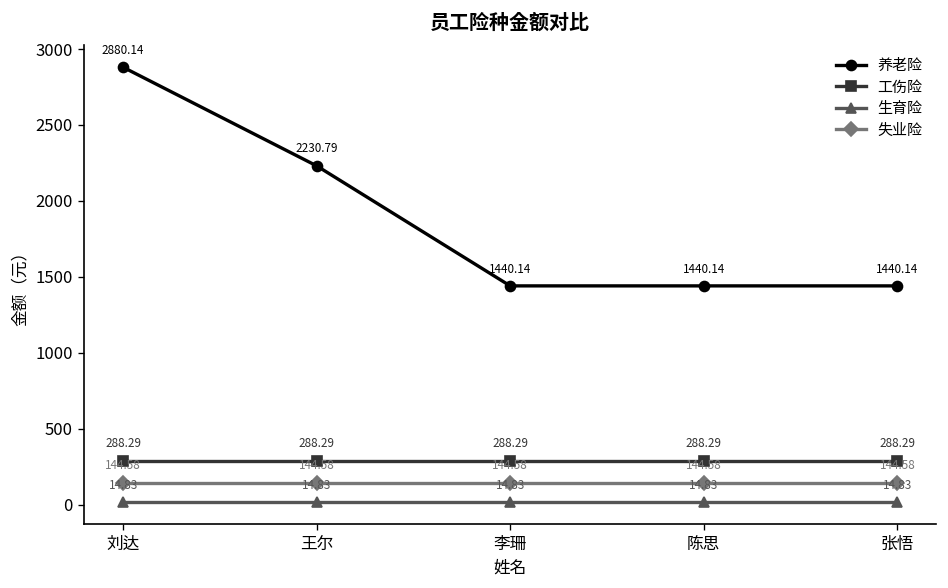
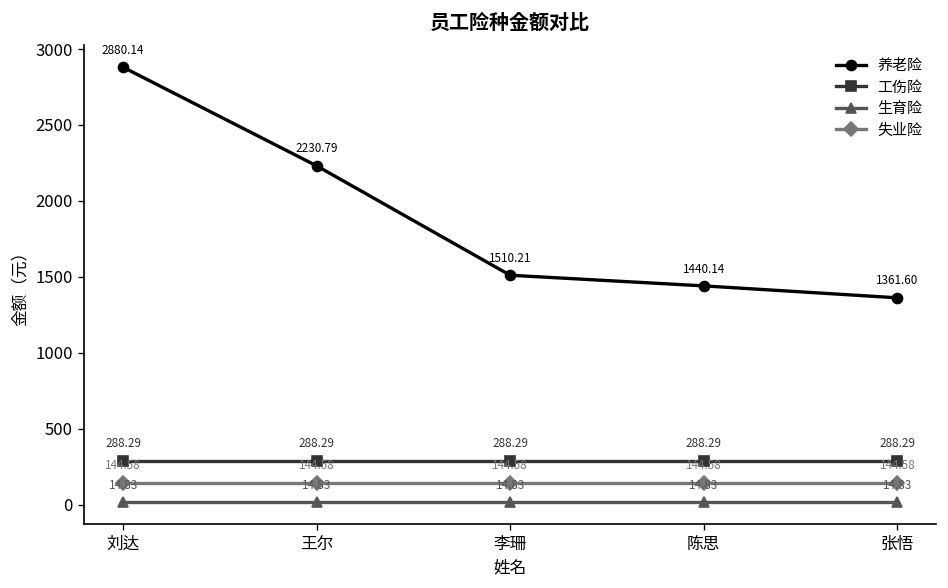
  {
    "养老险": {
      "刘达": 2880.14,
      "王尔": 2230.79,
-     "李珊": 1440.14,
+     "李珊": 1510.21,
      "陈思": 1440.14,
-     "张悟": 1440.14
+     "张悟": 1361.60
    }
  }
